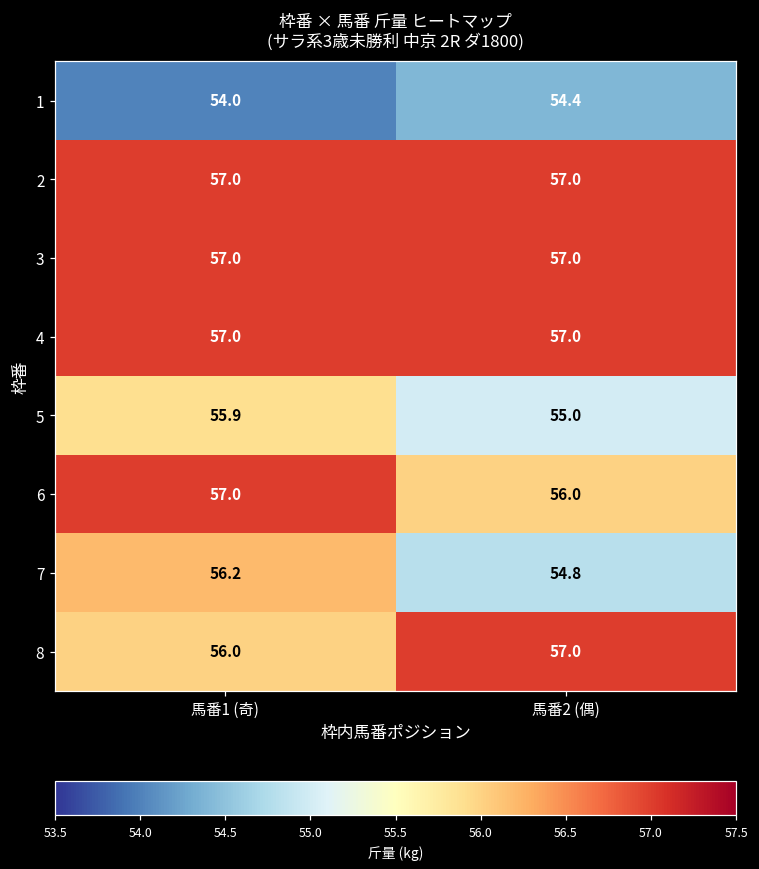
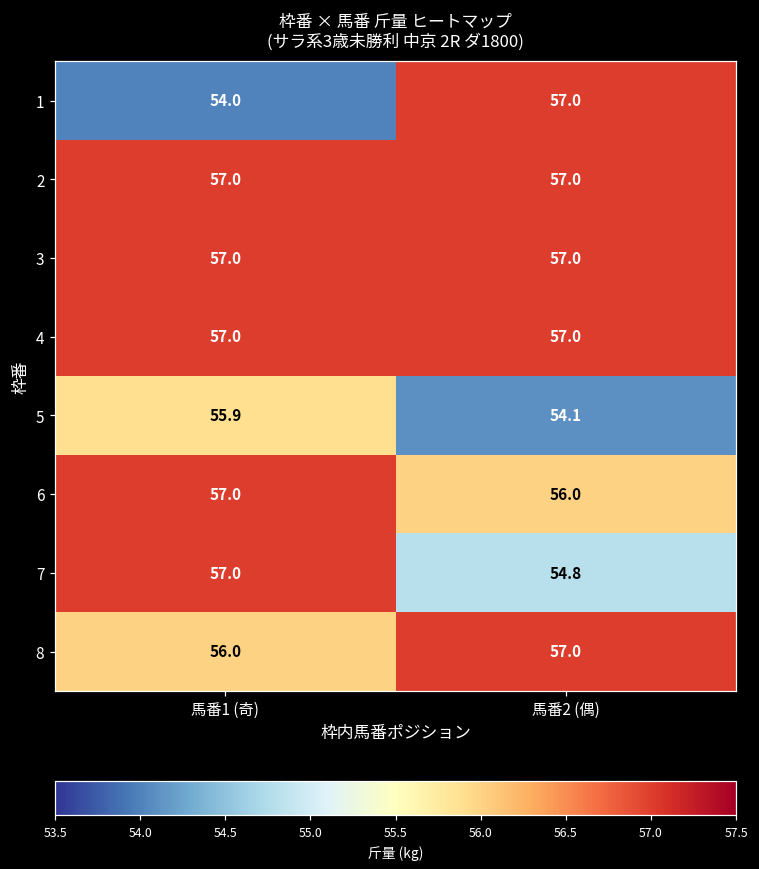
  {
    "1": {
      "馬番1 (奇)": 54.0,
-     "馬番2 (偶)": 54.4
+     "馬番2 (偶)": 57.0
    },
    "2": {
      "馬番1 (奇)": 57.0,
      "馬番2 (偶)": 57.0
    },
    "3": {
      "馬番1 (奇)": 57.0,
      "馬番2 (偶)": 57.0
    },
    "4": {
      "馬番1 (奇)": 57.0,
      "馬番2 (偶)": 57.0
    },
    "5": {
      "馬番1 (奇)": 55.9,
-     "馬番2 (偶)": 55.0
+     "馬番2 (偶)": 54.1
    },
    "6": {
      "馬番1 (奇)": 57.0,
      "馬番2 (偶)": 56.0
    },
    "7": {
-     "馬番1 (奇)": 56.2,
+     "馬番1 (奇)": 57.0,
      "馬番2 (偶)": 54.8
    },
    "8": {
      "馬番1 (奇)": 56.0,
      "馬番2 (偶)": 57.0
    }
  }
